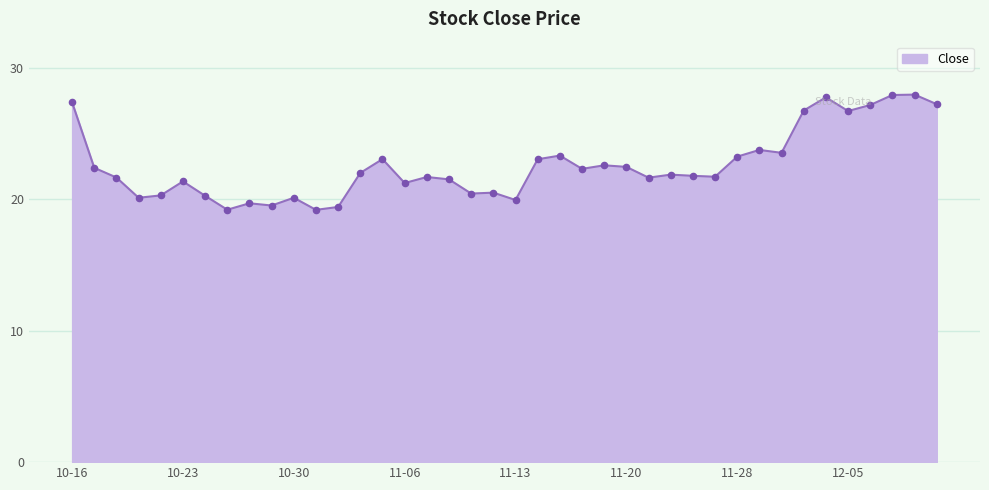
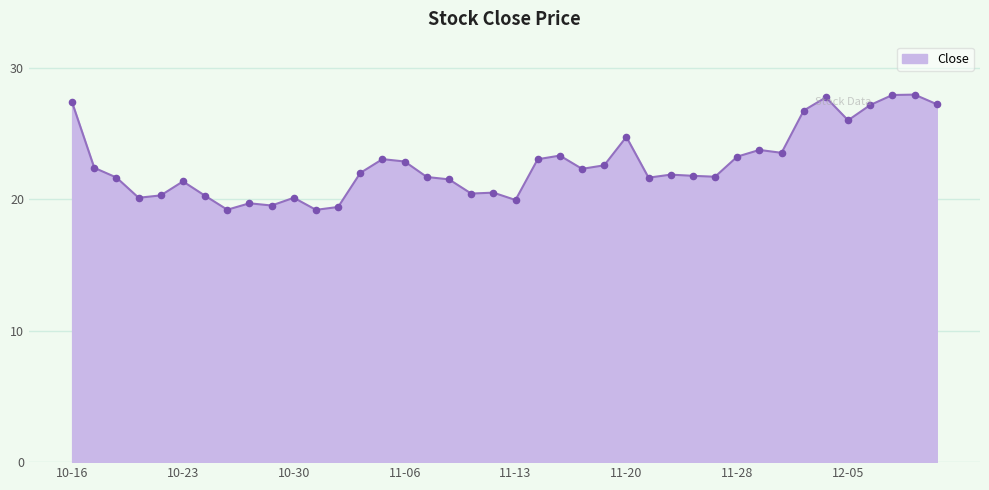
  {
    "10-16": 27.4,
    "10-23": 21.4,
    "10-30": 20.1,
-   "11-06": 21.2,
+   "11-06": 22.9,
    "11-13": 20.0,
-   "11-20": 22.5,
+   "11-20": 24.8,
    "11-28": 23.3,
-   "12-05": 26.7
+   "12-05": 26.0
  }
